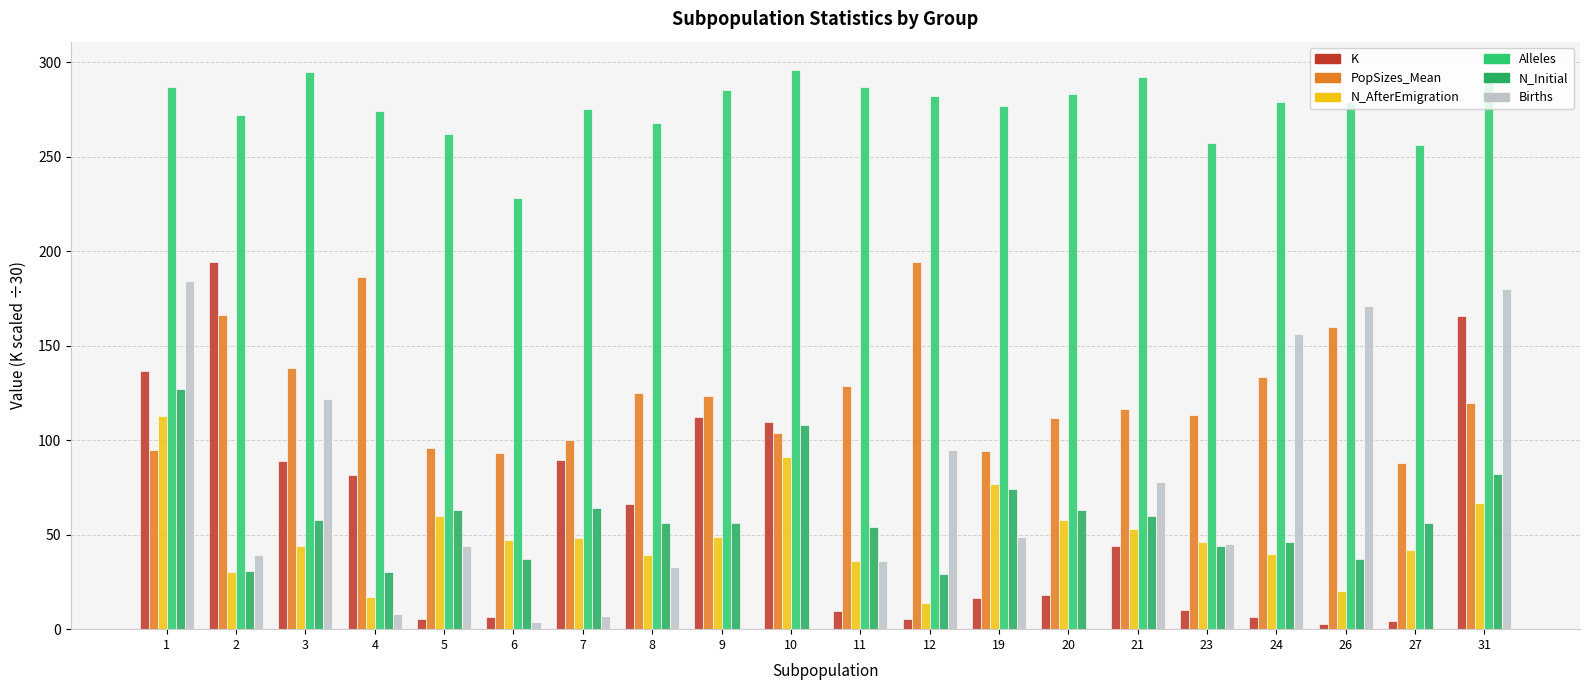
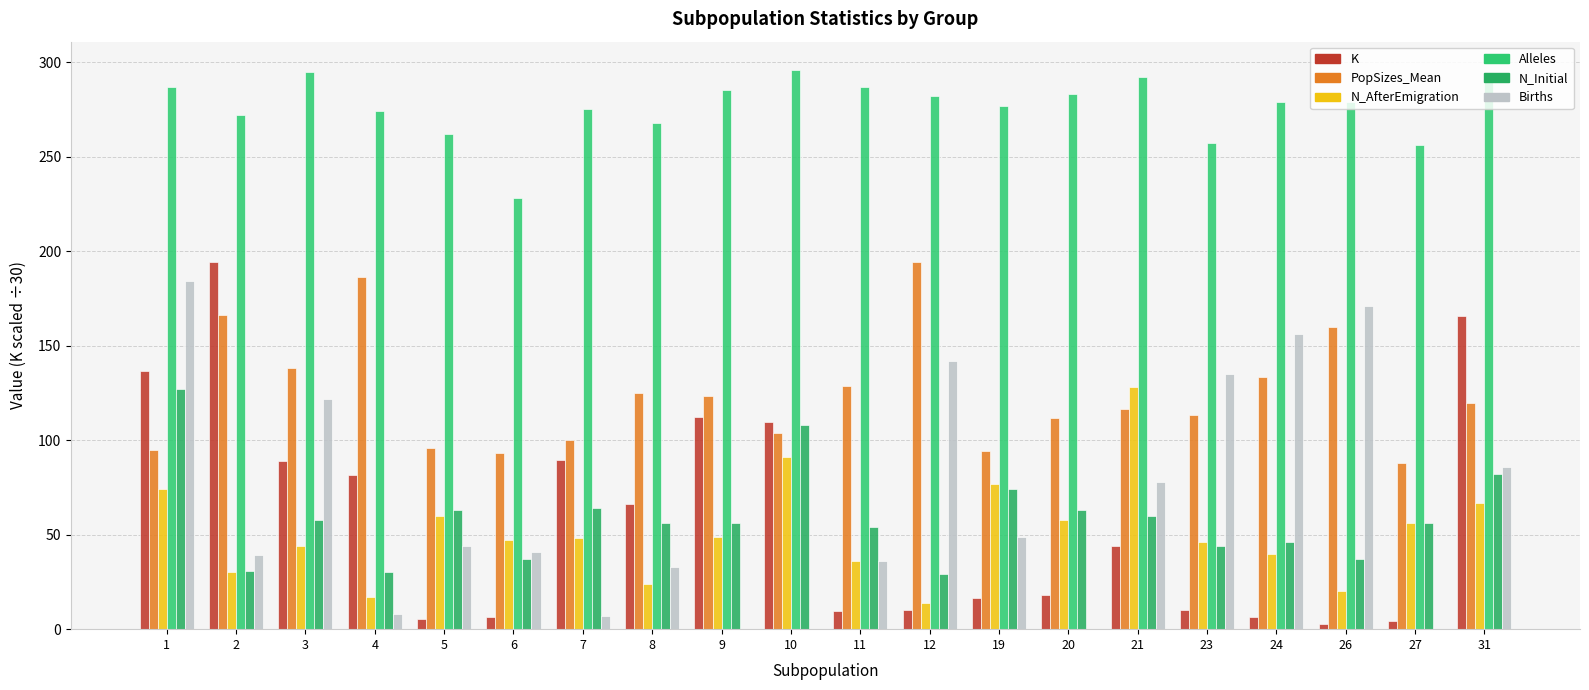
  {
    "K": {
      "1": 137,
      "2": 194,
      "3": 89,
      "4": 82,
      "5": 6,
      "6": 6,
      "7": 90,
      "8": 66,
      "9": 112,
      "10": 110,
      "11": 10,
-     "12": 5,
+     "12": 10,
      "19": 16,
      "20": 18,
      "21": 44,
      "23": 10,
      "24": 7,
      "26": 3,
      "27": 5,
      "31": 166
    },
    "PopSizes_Mean": {
      "1": 95,
      "2": 166,
      "3": 138,
      "4": 186,
      "5": 96,
      "6": 93,
      "7": 100,
      "8": 125,
      "9": 123,
      "10": 104,
      "11": 128,
      "12": 194,
      "19": 94,
      "20": 112,
      "21": 116,
      "23": 113,
      "24": 133,
      "26": 160,
      "27": 88,
      "31": 120
    },
    "N_AfterEmigration": {
-     "1": 113,
+     "1": 74,
      "2": 30,
      "3": 44,
      "4": 17,
      "5": 60,
      "6": 47,
      "7": 48,
-     "8": 39,
+     "8": 24,
      "9": 49,
      "10": 91,
      "11": 36,
      "12": 14,
      "19": 77,
      "20": 58,
-     "21": 53,
+     "21": 128,
      "23": 46,
      "24": 40,
      "26": 20,
-     "27": 42,
+     "27": 56,
      "31": 67
    },
    "Births": {
      "1": 184,
      "2": 39,
      "3": 122,
      "4": 8,
      "5": 44,
-     "6": 4,
+     "6": 41,
      "7": 7,
      "8": 33,
      "9": 0,
      "10": 0,
      "11": 36,
-     "12": 95,
+     "12": 142,
      "19": 49,
      "20": 0,
      "21": 78,
-     "23": 45,
+     "23": 135,
      "24": 156,
      "26": 171,
      "27": 0,
-     "31": 180
+     "31": 86
    }
  }
